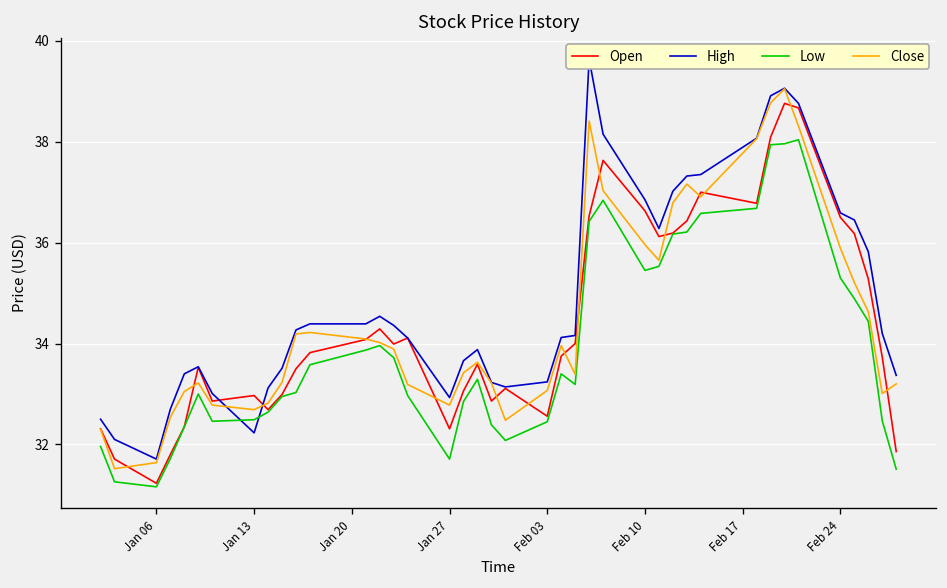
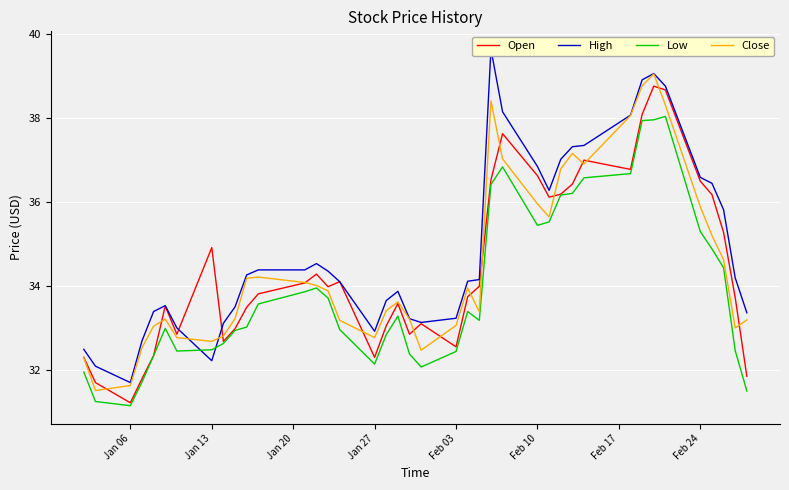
  {
    "Open": {
      "Jan 06": 31.2,
-     "Jan 13": 33.0,
+     "Jan 13": 34.9,
      "Jan 27": 32.3,
      "Feb 03": 32.6,
      "Feb 10": 36.6,
      "Feb 24": 36.5
    },
    "High": {
      "Jan 06": 31.7,
      "Jan 13": 32.2,
      "Jan 27": 32.9,
      "Feb 03": 33.2,
      "Feb 10": 36.9,
      "Feb 24": 36.6
    },
    "Low": {
      "Jan 06": 31.2,
      "Jan 13": 32.5,
-     "Jan 27": 31.7,
+     "Jan 27": 32.2,
      "Feb 03": 32.5,
      "Feb 10": 35.5,
      "Feb 24": 35.3
    },
    "Close": {
      "Jan 06": 31.6,
      "Jan 13": 32.7,
      "Jan 27": 32.8,
      "Feb 03": 33.1,
      "Feb 10": 36.0,
      "Feb 24": 35.9
    }
  }
